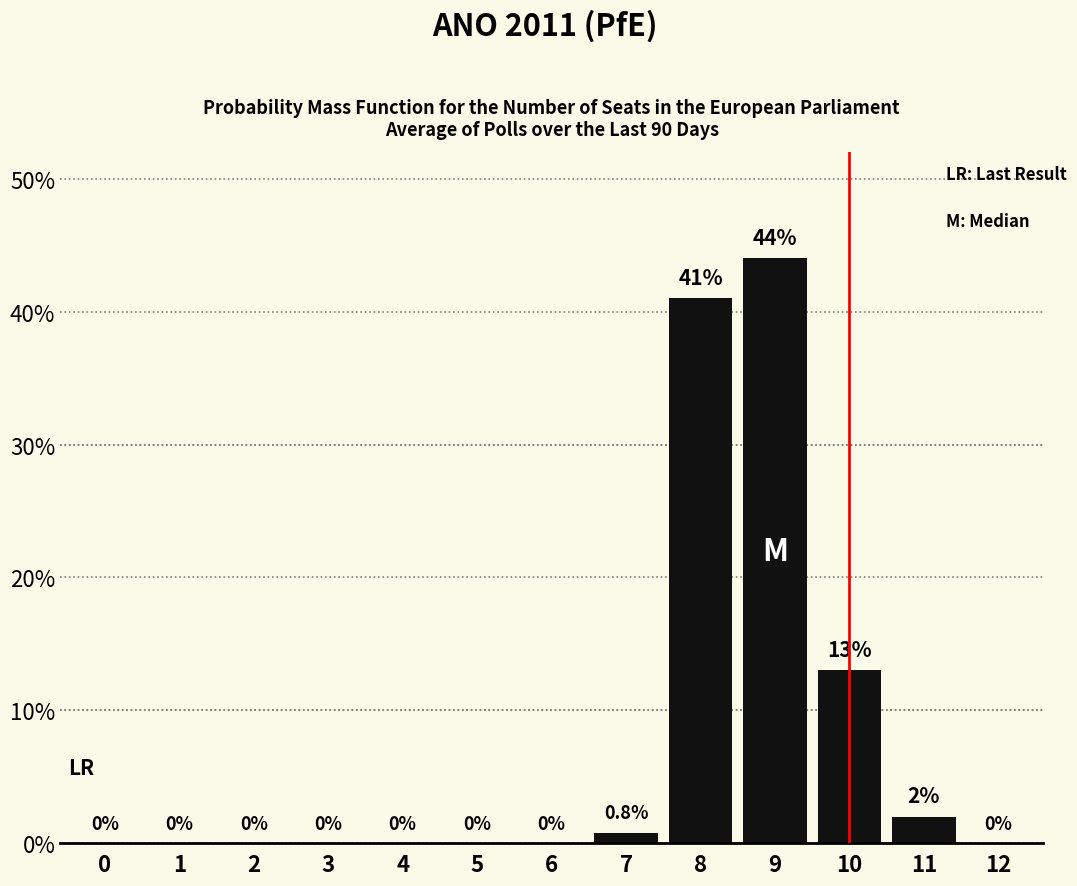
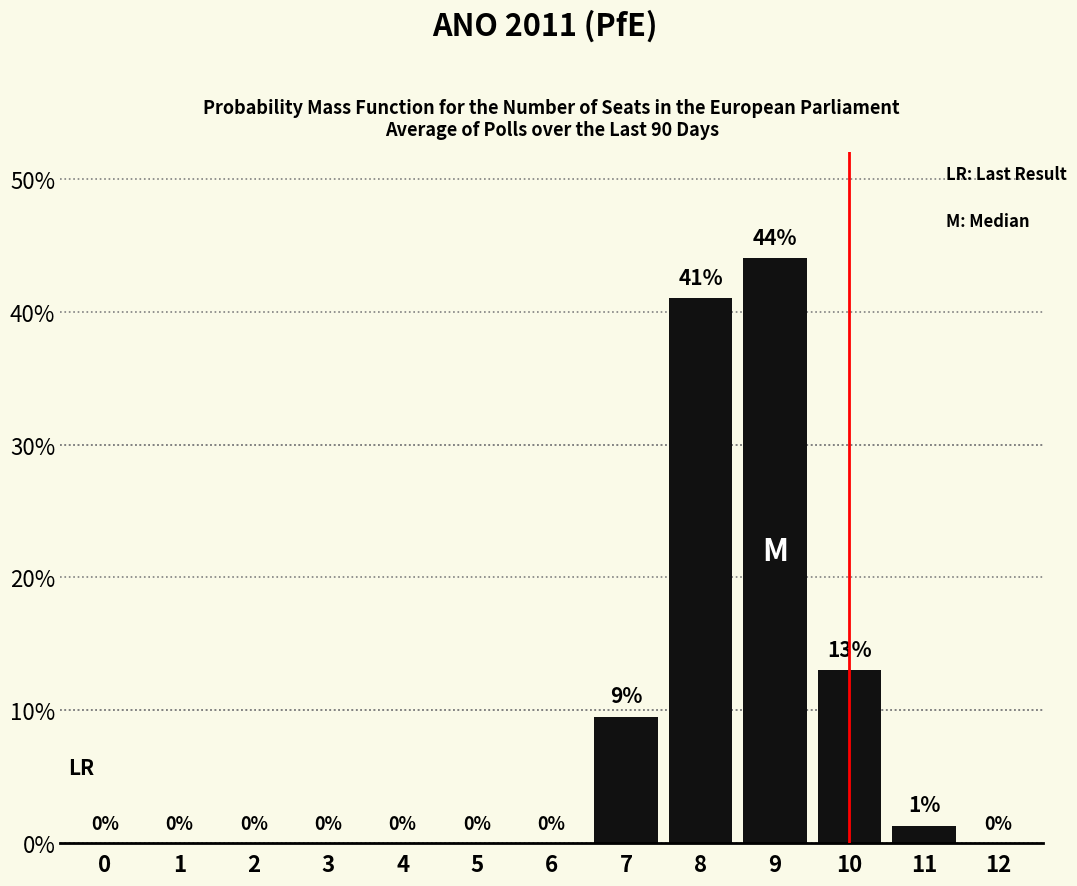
  {
    "0": "0%",
    "1": "0%",
    "2": "0%",
    "3": "0%",
    "4": "0%",
    "5": "0%",
    "6": "0%",
-   "7": "0.8%",
+   "7": "9%",
    "8": "41%",
    "9": "44%",
    "10": "13%",
-   "11": "2%",
+   "11": "1%",
    "12": "0%"
  }
